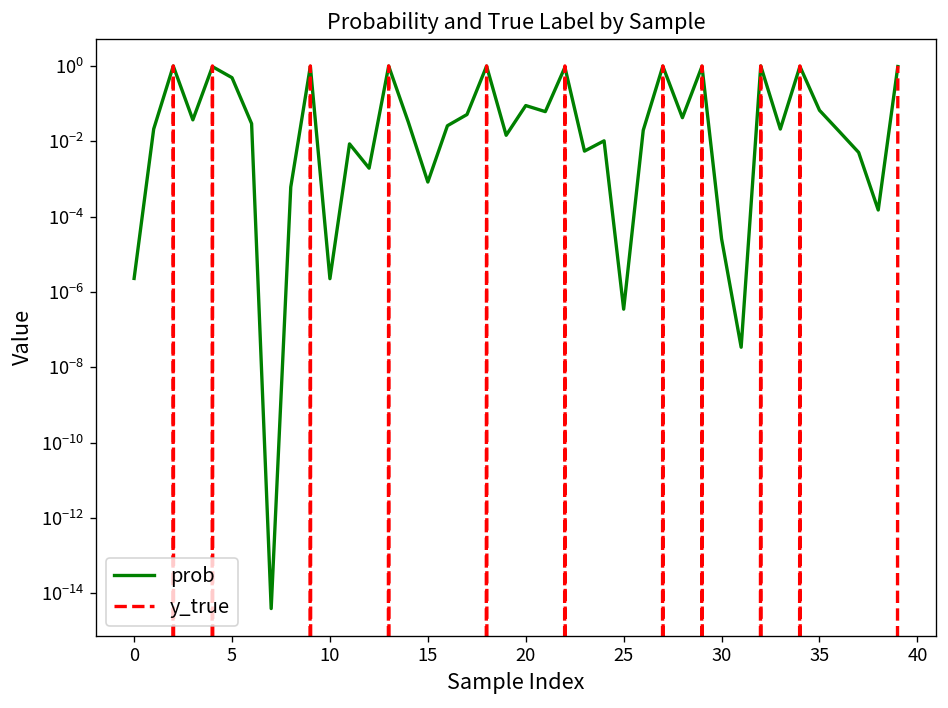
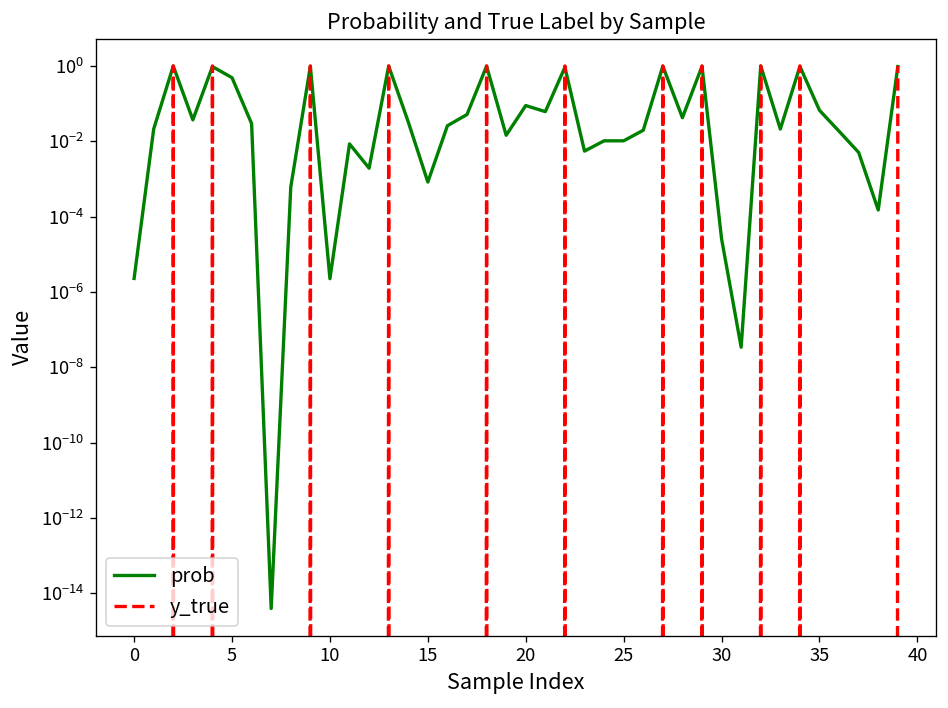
  {
    "prob": {
      "0": 0.000002,
      "5": 0.5,
      "10": 0.000002,
      "15": 0.0008,
      "20": 0.09,
-     "25": 0.0000004,
+     "25": 0.010,
      "30": 0.00003,
      "35": 0.07
    }
  }
